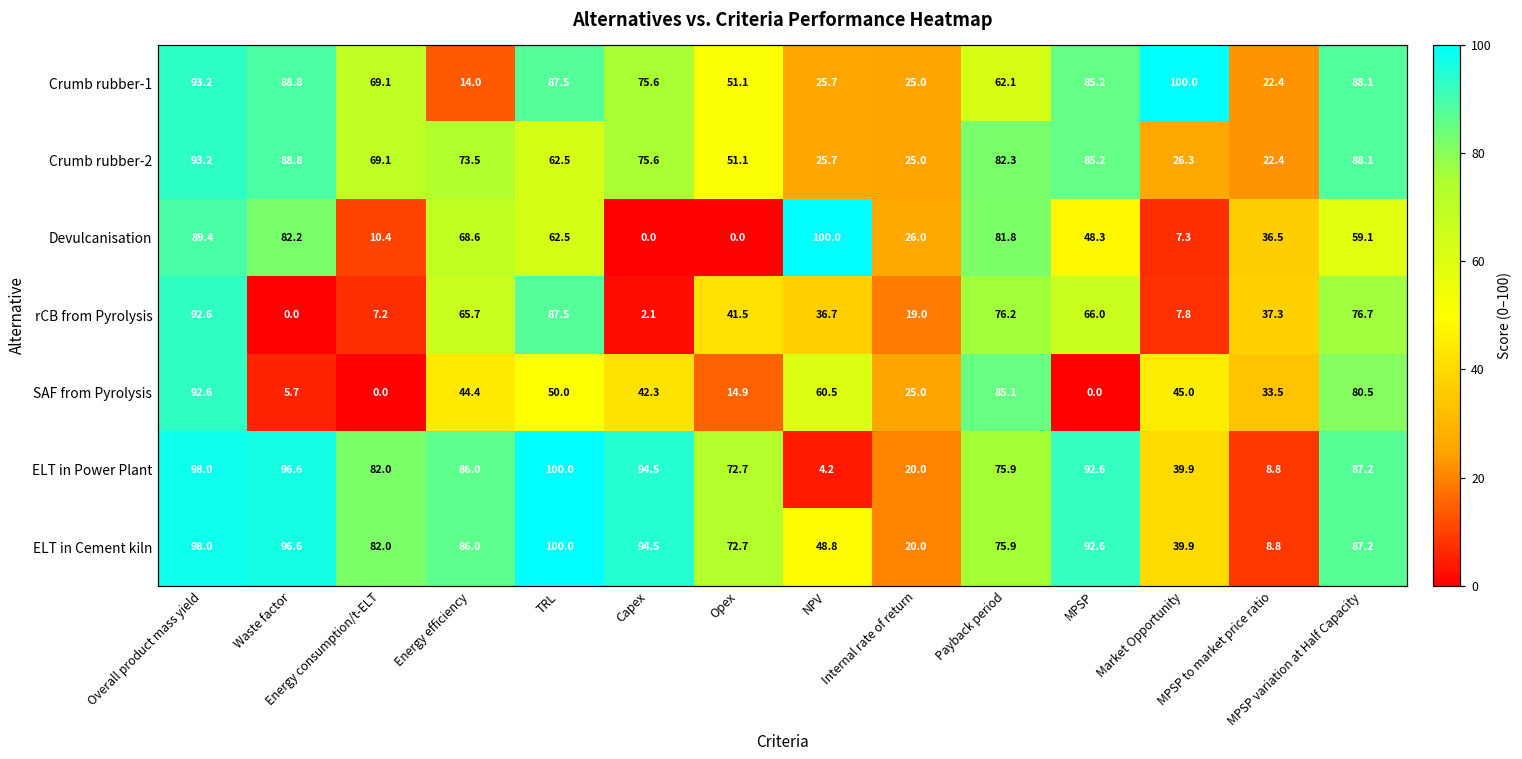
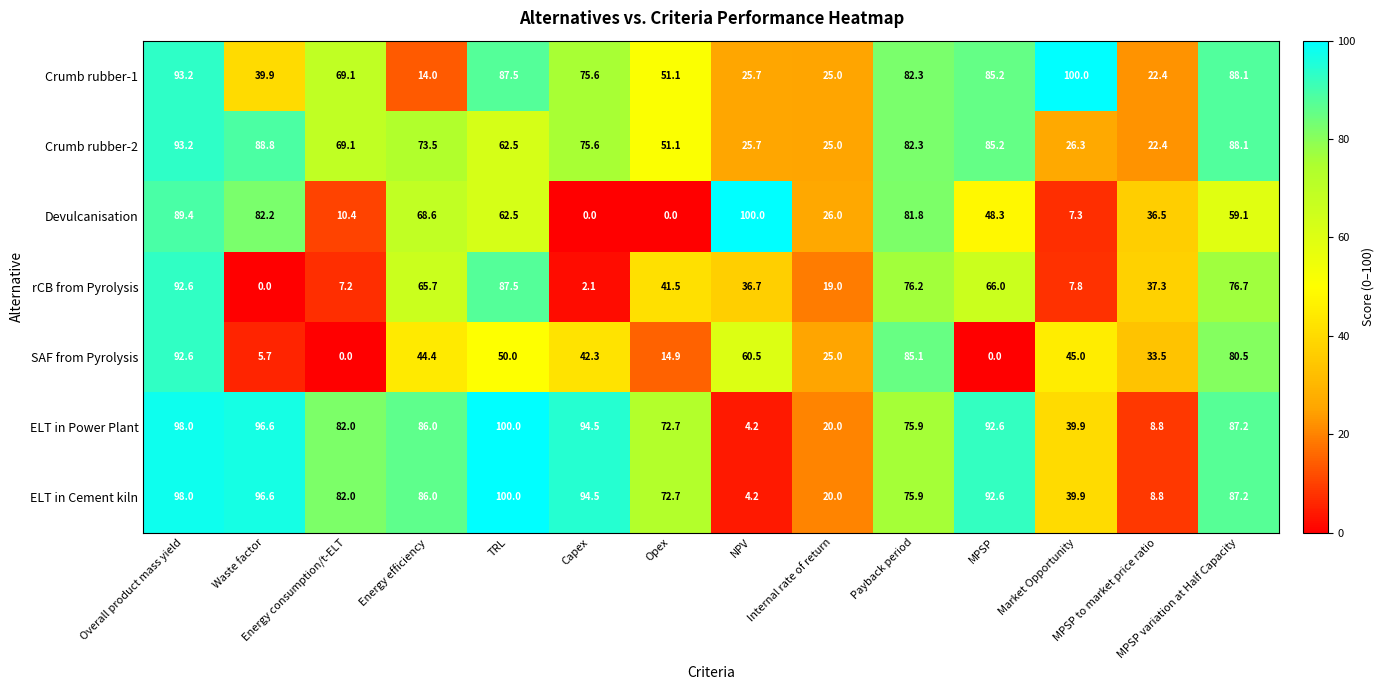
  {
    "Crumb rubber-1": {
      "Overall product mass yield": 93.2,
-     "Waste factor": 88.8,
+     "Waste factor": 39.9,
      "Energy consumption/t-ELT": 69.1,
      "Energy efficiency": 14.0,
      "TRL": 87.5,
      "Capex": 75.6,
      "Opex": 51.1,
      "NPV": 25.7,
      "Internal rate of return": 25.0,
-     "Payback period": 62.1,
+     "Payback period": 82.3,
      "MPSP": 85.2,
      "Market Opportunity": 100.0,
      "MPSP to market price ratio": 22.4,
      "MPSP variation at Half Capacity": 88.1
    },
    "Crumb rubber-2": {
      "Overall product mass yield": 93.2,
      "Waste factor": 88.8,
      "Energy consumption/t-ELT": 69.1,
      "Energy efficiency": 73.5,
      "TRL": 62.5,
      "Capex": 75.6,
      "Opex": 51.1,
      "NPV": 25.7,
      "Internal rate of return": 25.0,
      "Payback period": 82.3,
      "MPSP": 85.2,
      "Market Opportunity": 26.3,
      "MPSP to market price ratio": 22.4,
      "MPSP variation at Half Capacity": 88.1
    },
    "Devulcanisation": {
      "Overall product mass yield": 89.4,
      "Waste factor": 82.2,
      "Energy consumption/t-ELT": 10.4,
      "Energy efficiency": 68.6,
      "TRL": 62.5,
      "Capex": 0.0,
      "Opex": 0.0,
      "NPV": 100.0,
      "Internal rate of return": 26.0,
      "Payback period": 81.8,
      "MPSP": 48.3,
      "Market Opportunity": 7.3,
      "MPSP to market price ratio": 36.5,
      "MPSP variation at Half Capacity": 59.1
    },
    "rCB from Pyrolysis": {
      "Overall product mass yield": 92.6,
      "Waste factor": 0.0,
      "Energy consumption/t-ELT": 7.2,
      "Energy efficiency": 65.7,
      "TRL": 87.5,
      "Capex": 2.1,
      "Opex": 41.5,
      "NPV": 36.7,
      "Internal rate of return": 19.0,
      "Payback period": 76.2,
      "MPSP": 66.0,
      "Market Opportunity": 7.8,
      "MPSP to market price ratio": 37.3,
      "MPSP variation at Half Capacity": 76.7
    },
    "SAF from Pyrolysis": {
      "Overall product mass yield": 92.6,
      "Waste factor": 5.7,
      "Energy consumption/t-ELT": 0.0,
      "Energy efficiency": 44.4,
      "TRL": 50.0,
      "Capex": 42.3,
      "Opex": 14.9,
      "NPV": 60.5,
      "Internal rate of return": 25.0,
      "Payback period": 85.1,
      "MPSP": 0.0,
      "Market Opportunity": 45.0,
      "MPSP to market price ratio": 33.5,
      "MPSP variation at Half Capacity": 80.5
    },
    "ELT in Power Plant": {
      "Overall product mass yield": 98.0,
      "Waste factor": 96.6,
      "Energy consumption/t-ELT": 82.0,
      "Energy efficiency": 86.0,
      "TRL": 100.0,
      "Capex": 94.5,
      "Opex": 72.7,
      "NPV": 4.2,
      "Internal rate of return": 20.0,
      "Payback period": 75.9,
      "MPSP": 92.6,
      "Market Opportunity": 39.9,
      "MPSP to market price ratio": 8.8,
      "MPSP variation at Half Capacity": 87.2
    },
    "ELT in Cement kiln": {
      "Overall product mass yield": 98.0,
      "Waste factor": 96.6,
      "Energy consumption/t-ELT": 82.0,
      "Energy efficiency": 86.0,
      "TRL": 100.0,
      "Capex": 94.5,
      "Opex": 72.7,
-     "NPV": 48.8,
+     "NPV": 4.2,
      "Internal rate of return": 20.0,
      "Payback period": 75.9,
      "MPSP": 92.6,
      "Market Opportunity": 39.9,
      "MPSP to market price ratio": 8.8,
      "MPSP variation at Half Capacity": 87.2
    }
  }
